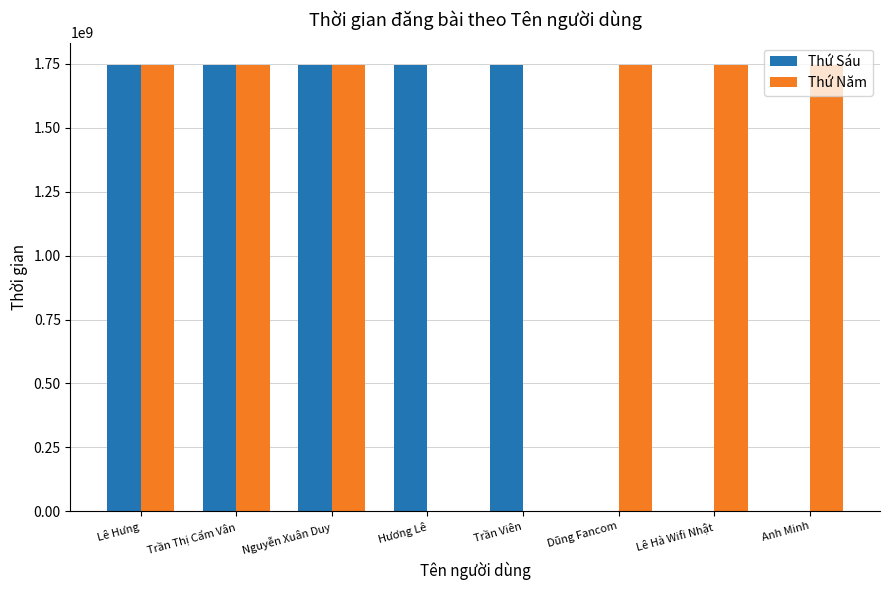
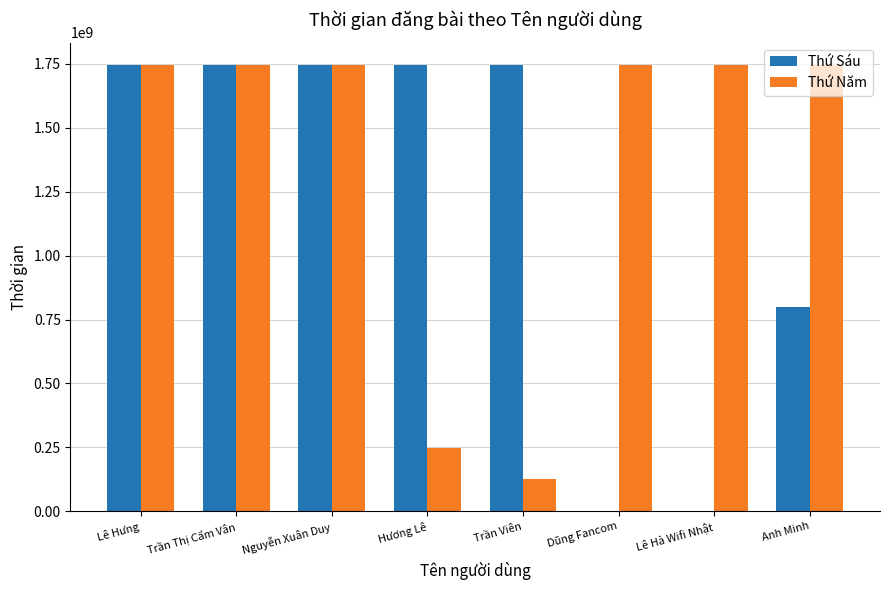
  {
    "Thứ Sáu": {
      "Lê Hưng": 1740000000,
      "Trần Thị Cẩm Vân": 1740000000,
      "Nguyễn Xuân Duy": 1740000000,
      "Hương Lê": 1740000000,
      "Trần Viên": 1740000000,
      "Dũng Fancom": 0,
      "Lê Hà Wifi Nhật": 0,
-     "Anh Minh": 0
+     "Anh Minh": 800000000
    },
    "Thứ Năm": {
      "Lê Hưng": 1740000000,
      "Trần Thị Cẩm Vân": 1740000000,
      "Nguyễn Xuân Duy": 1740000000,
-     "Hương Lê": 0,
-     "Trần Viên": 0,
+     "Hương Lê": 250000000,
+     "Trần Viên": 130000000,
      "Dũng Fancom": 1740000000,
      "Lê Hà Wifi Nhật": 1740000000
    }
  }
